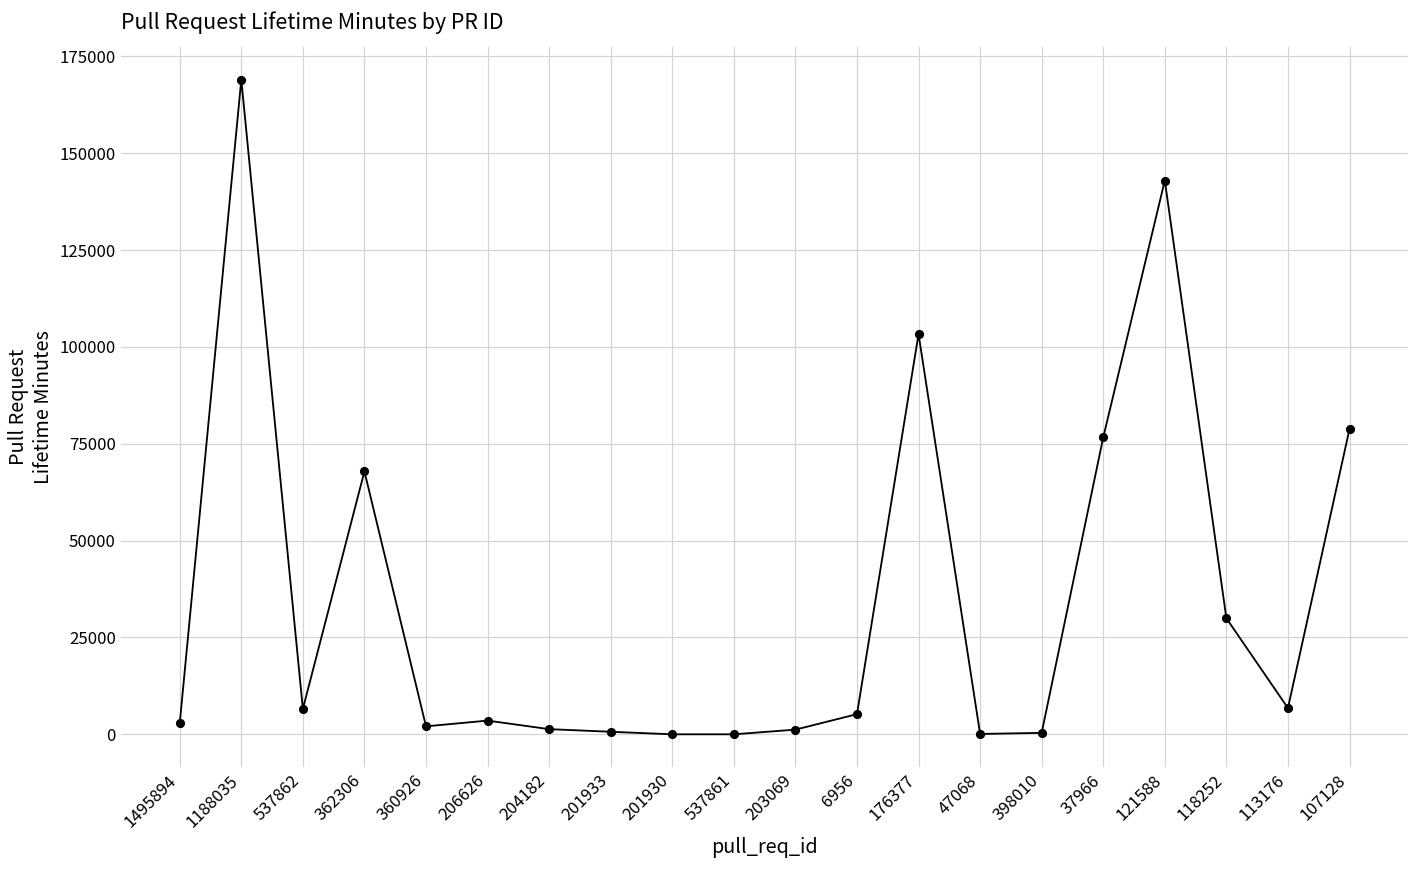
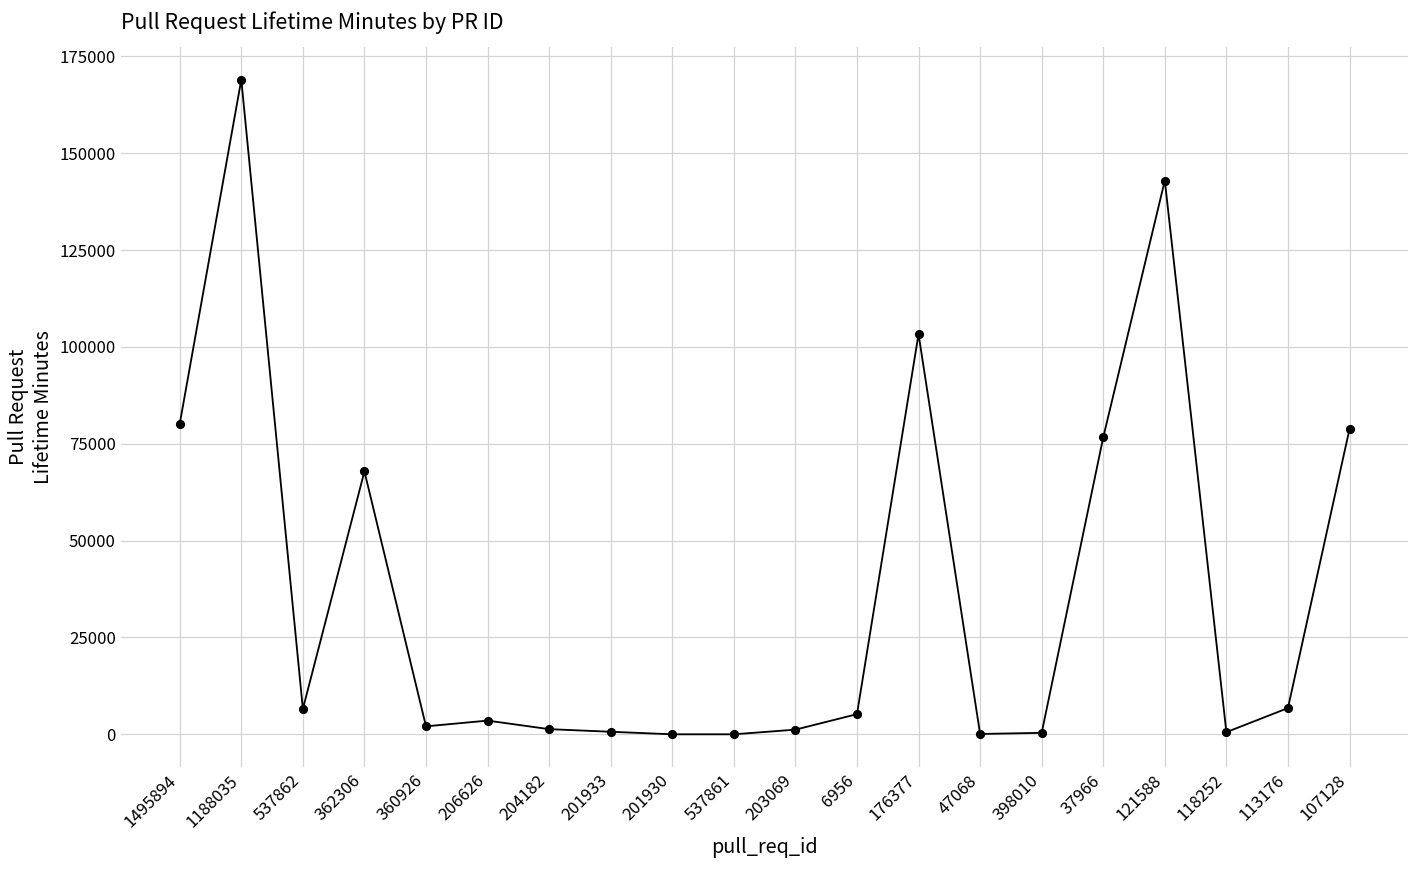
  {
-   "1495894": 3000,
+   "1495894": 80000,
    "1188035": 169000,
    "537862": 7000,
    "362306": 68000,
    "360926": 2000,
    "206626": 4000,
    "204182": 1000,
    "201933": 1000,
    "201930": 0,
    "537861": 0,
    "203069": 1000,
    "6956": 5000,
    "176377": 103000,
    "47068": 0,
    "398010": 0,
    "37966": 77000,
    "121588": 143000,
-   "118252": 30000,
+   "118252": 1000,
    "113176": 7000,
    "107128": 79000
  }
